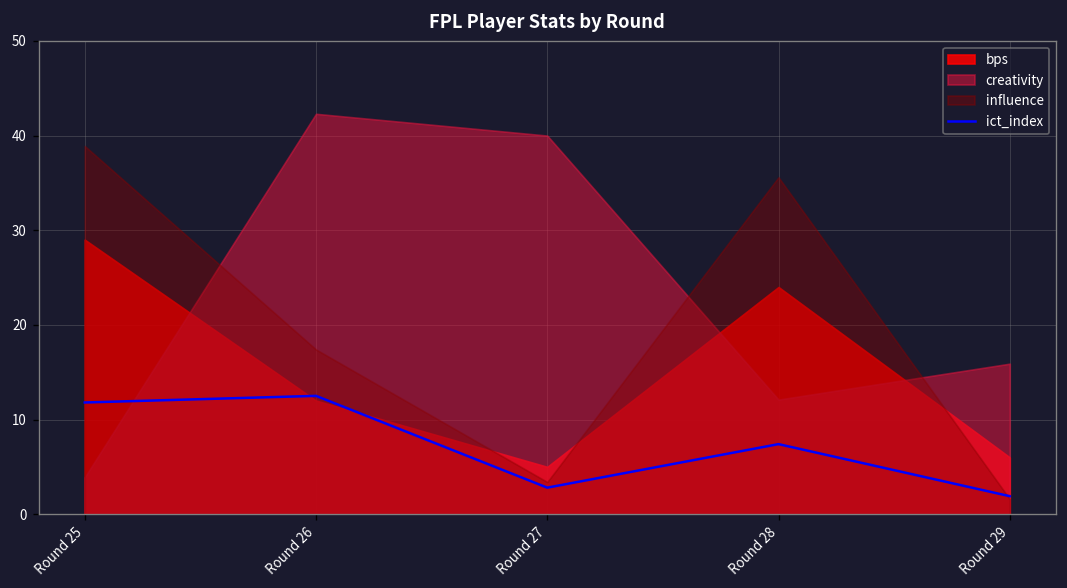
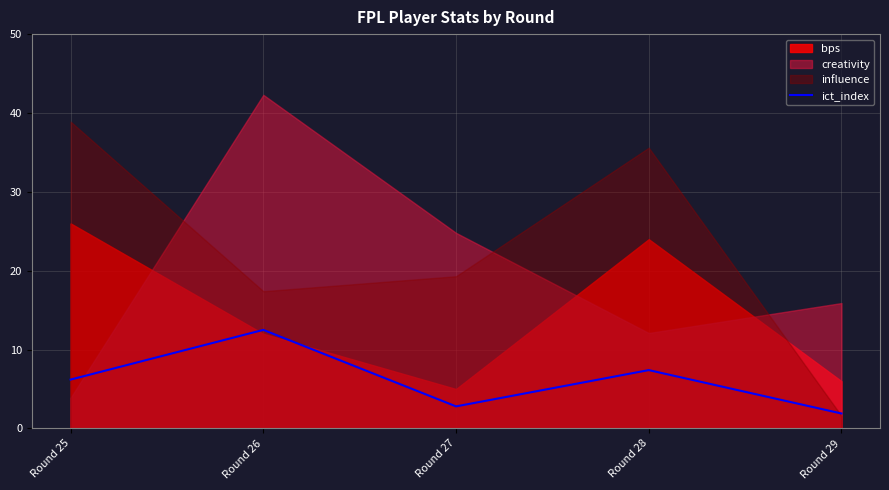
  {
    "ict_index": {
-     "Round 25": 12,
+     "Round 25": 6,
      "Round 26": 13,
      "Round 27": 3,
      "Round 28": 7
    },
    "bps": {
-     "Round 25": 29,
+     "Round 25": 26,
      "Round 26": 12,
      "Round 27": 5,
      "Round 28": 24,
      "Round 29": 6
    },
    "creativity": {
      "Round 25": 4,
      "Round 26": 42,
-     "Round 27": 40,
+     "Round 27": 25,
      "Round 28": 12,
      "Round 29": 16
    },
    "influence": {
      "Round 25": 39,
      "Round 26": 17,
-     "Round 27": 3,
+     "Round 27": 19,
      "Round 28": 36
    }
  }
